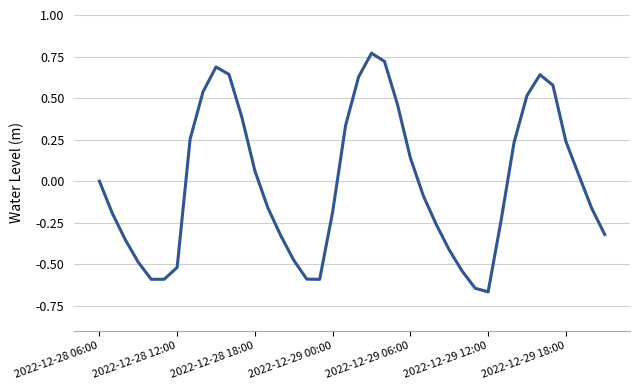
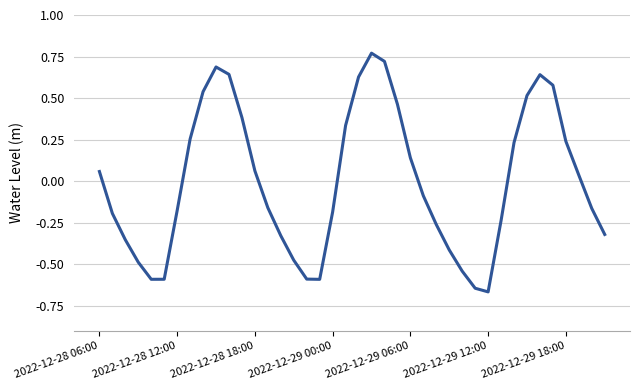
  {
-   "2022-12-28 06:00": 0.00,
-   "2022-12-28 12:00": -0.52,
+   "2022-12-28 06:00": 0.06,
+   "2022-12-28 12:00": -0.18,
    "2022-12-28 18:00": 0.06,
    "2022-12-29 00:00": -0.18,
    "2022-12-29 06:00": 0.14,
    "2022-12-29 12:00": -0.67,
    "2022-12-29 18:00": 0.24
  }
